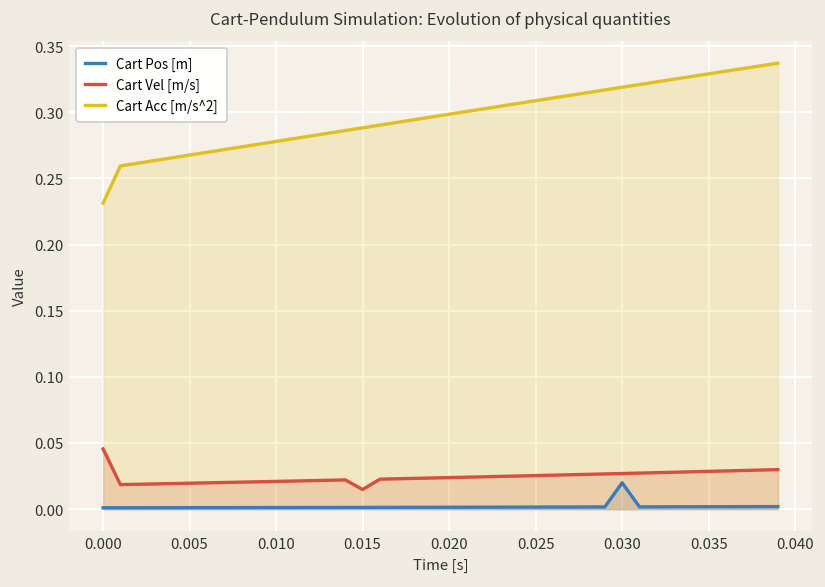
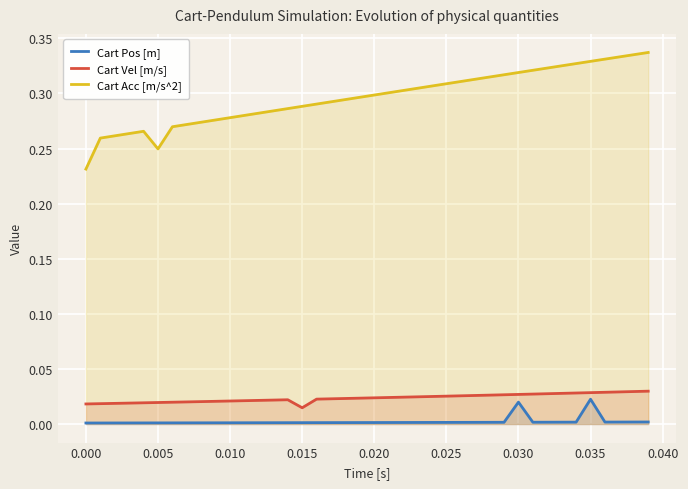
  {
    "Cart Pos [m]": {
      "0.000": 0.001,
      "0.005": 0.001,
      "0.010": 0.001,
      "0.015": 0.001,
      "0.020": 0.001,
      "0.025": 0.001,
      "0.030": 0.020,
-     "0.035": 0.002
+     "0.035": 0.023
    },
    "Cart Vel [m/s]": {
-     "0.000": 0.045,
+     "0.000": 0.018,
      "0.005": 0.020,
      "0.010": 0.021,
      "0.015": 0.015,
      "0.020": 0.024,
      "0.025": 0.025,
      "0.030": 0.027,
      "0.035": 0.028
    },
    "Cart Acc [m/s^2]": {
      "0.000": 0.231,
-     "0.005": 0.268,
+     "0.005": 0.250,
      "0.010": 0.278,
      "0.015": 0.288,
      "0.020": 0.299,
      "0.025": 0.309,
      "0.030": 0.319,
      "0.035": 0.329
    }
  }
